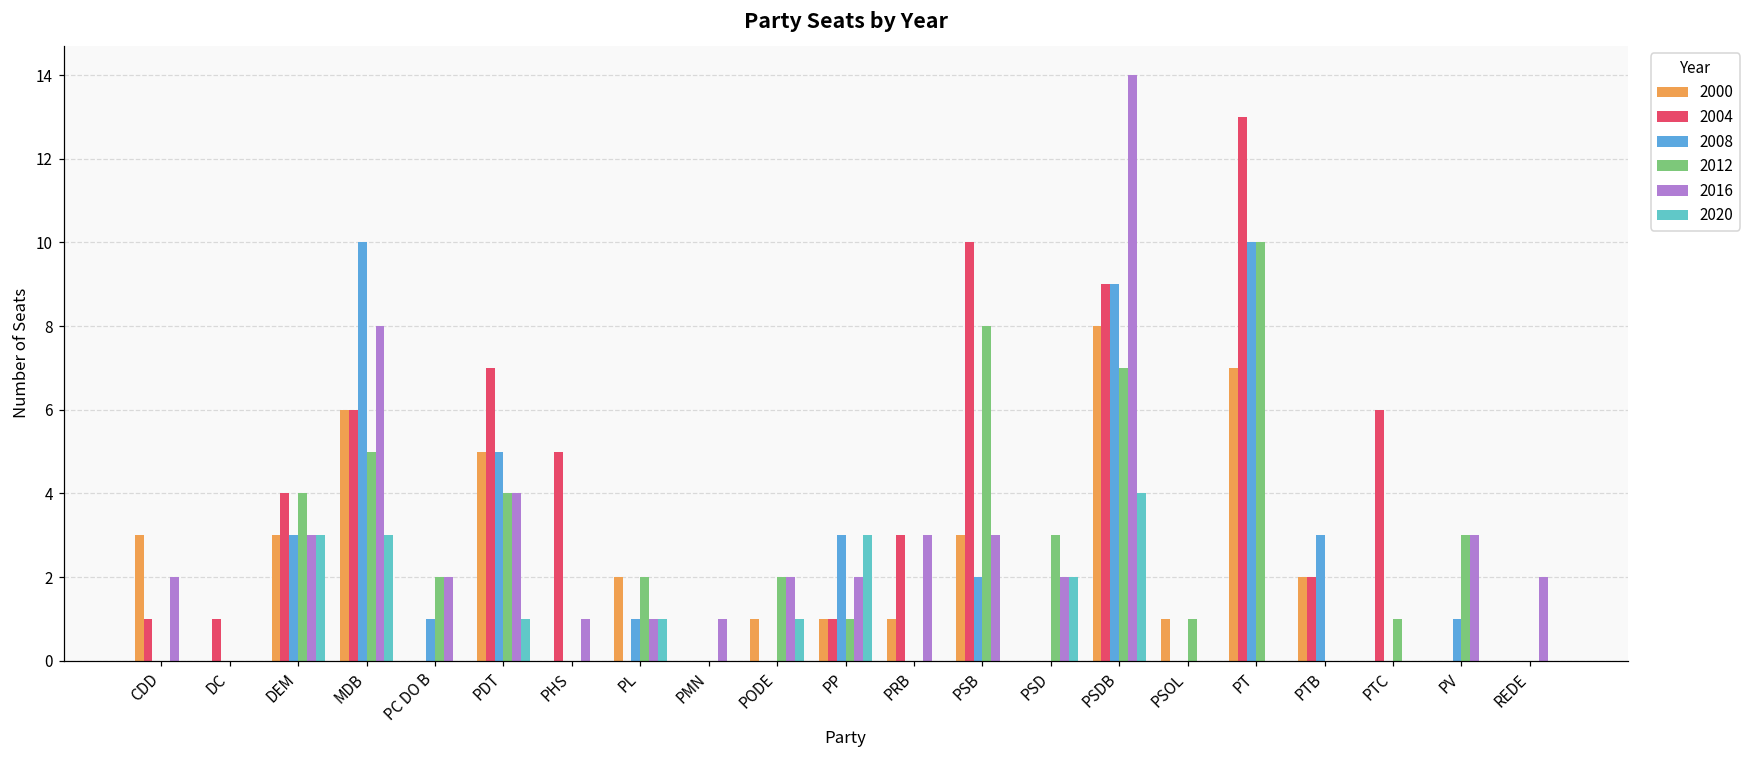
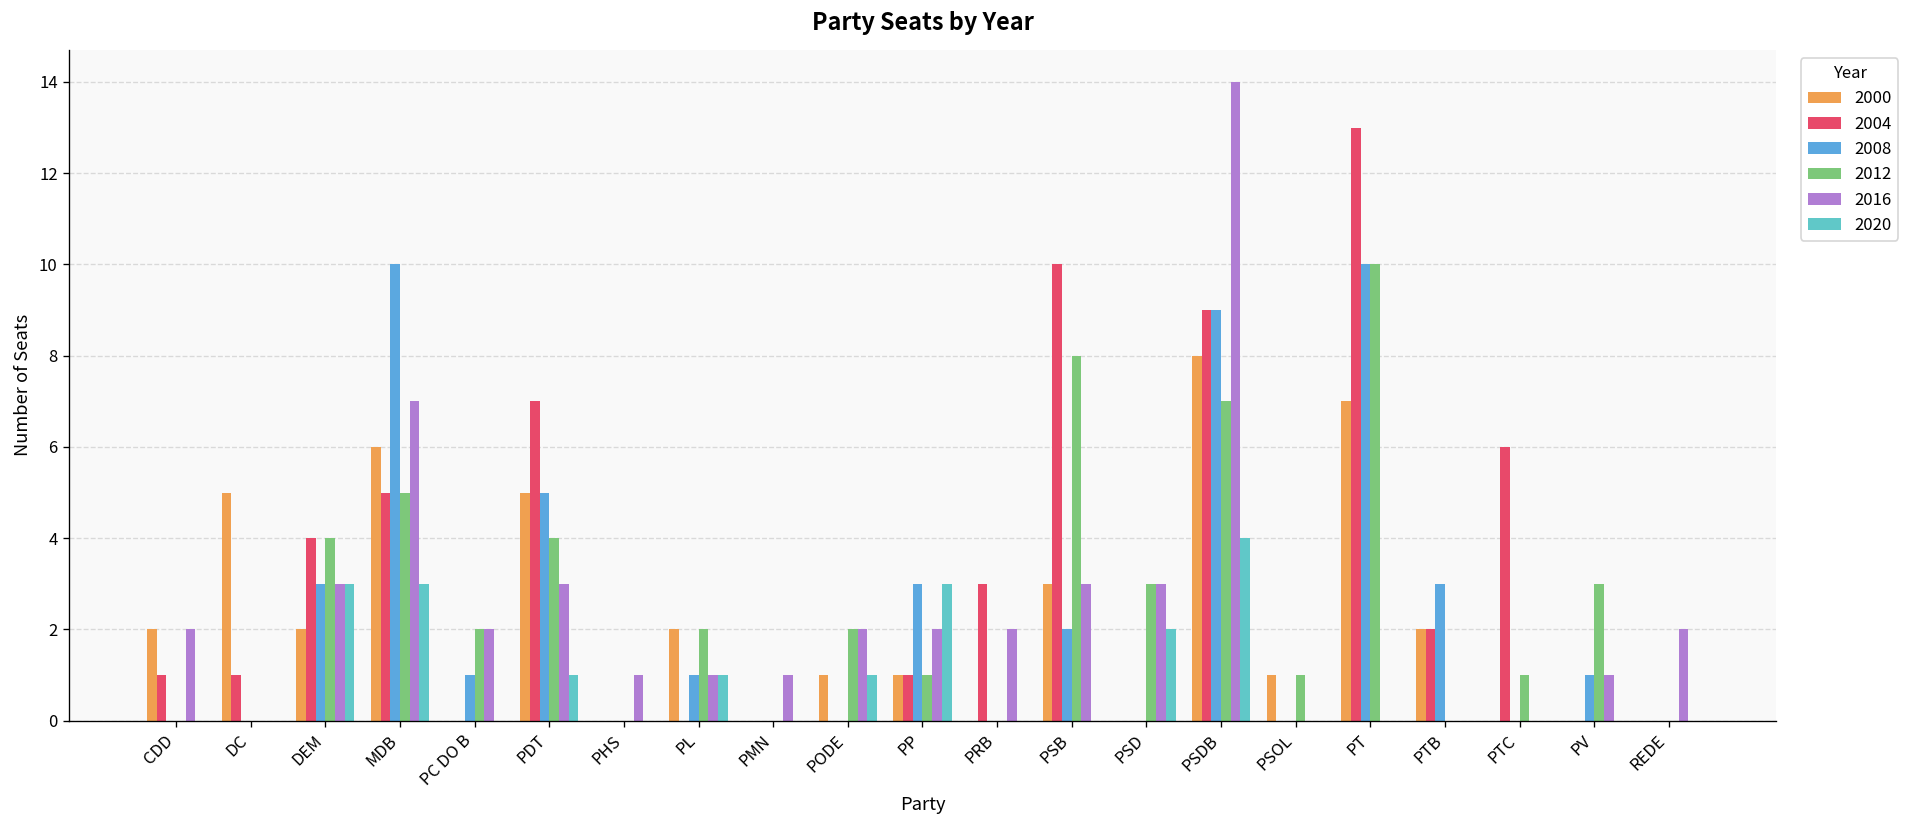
  {
    "2000": {
-     "CDD": 3,
-     "DC": 0,
-     "DEM": 3,
+     "CDD": 2,
+     "DC": 5,
+     "DEM": 2,
      "MDB": 6,
      "PC DO B": 0,
      "PDT": 5,
      "PHS": 0,
      "PL": 2,
      "PMN": 0,
      "PODE": 1,
      "PP": 1,
-     "PRB": 1,
+     "PRB": 0,
      "PSB": 3,
      "PSD": 0,
      "PSDB": 8,
      "PSOL": 1,
      "PT": 7,
      "PTB": 2,
      "PTC": 0,
      "PV": 0,
      "REDE": 0
    },
    "2004": {
      "CDD": 1,
      "DC": 1,
      "DEM": 4,
-     "MDB": 6,
+     "MDB": 5,
      "PC DO B": 0,
      "PDT": 7,
-     "PHS": 5,
+     "PHS": 0,
      "PL": 0,
      "PMN": 0,
      "PODE": 0,
      "PP": 1,
      "PRB": 3,
      "PSB": 10,
      "PSD": 0,
      "PSDB": 9,
      "PSOL": 0,
      "PT": 13,
      "PTB": 2,
      "PTC": 6,
      "PV": 0,
      "REDE": 0
    },
    "2012": {
      "CDD": 0,
      "DC": 0,
      "DEM": 4,
      "MDB": 5,
      "PC DO B": 2,
      "PDT": 4,
      "PHS": 0,
      "PL": 2,
      "PMN": 0,
      "PODE": 2,
      "PP": 1,
      "PRB": 0,
      "PSB": 8,
      "PSD": 3,
      "PSDB": 7,
      "PSOL": 1,
      "PT": 10,
      "PTB": 0,
      "PTC": 1,
      "PV": 3,
      "REDE": 0
    },
    "2016": {
      "CDD": 2,
      "DC": 0,
      "DEM": 3,
-     "MDB": 8,
+     "MDB": 7,
      "PC DO B": 2,
-     "PDT": 4,
+     "PDT": 3,
      "PHS": 1,
      "PL": 1,
      "PMN": 1,
      "PODE": 2,
      "PP": 2,
-     "PRB": 3,
+     "PRB": 2,
      "PSB": 3,
-     "PSD": 2,
+     "PSD": 3,
      "PSDB": 14,
      "PSOL": 0,
      "PT": 0,
      "PTB": 0,
      "PTC": 0,
-     "PV": 3,
+     "PV": 1,
      "REDE": 2
    }
  }
